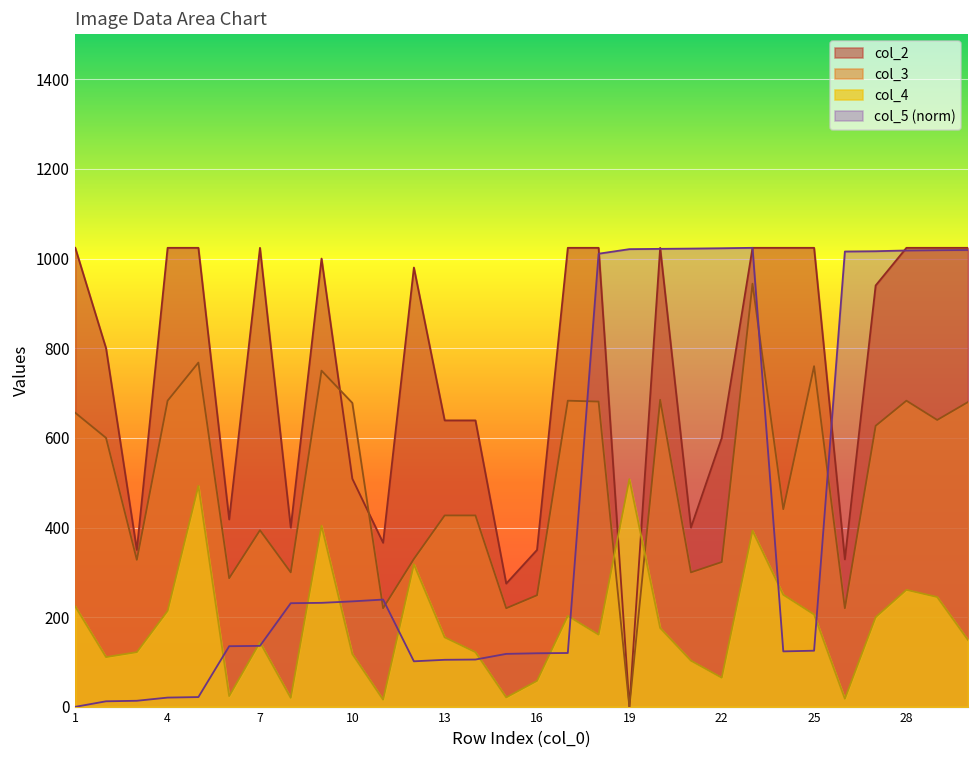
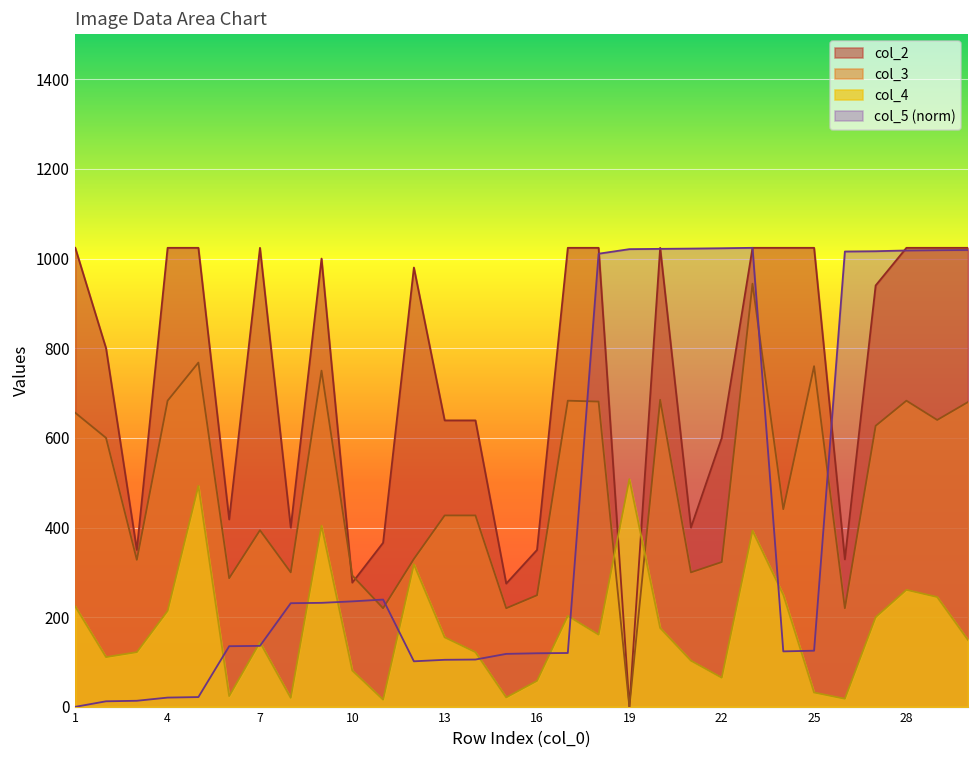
  {
    "col_2": {
      "1": 1020,
      "4": 1020,
      "7": 1020,
-     "10": 510,
+     "10": 280,
      "13": 640,
      "16": 350,
      "22": 600,
      "25": 1020
    },
    "col_3": {
      "1": 660,
      "4": 680,
      "7": 390,
-     "10": 680,
+     "10": 290,
      "13": 430,
      "16": 250,
      "22": 320,
      "25": 760,
      "28": 680
    },
    "col_4": {
      "1": 220,
      "4": 210,
      "7": 140,
-     "10": 120,
+     "10": 80,
      "13": 160,
      "16": 60,
      "19": 510,
      "22": 70,
-     "25": 210,
+     "25": 30,
      "28": 260
    },
    "col_5 (norm)": {
      "1": 0,
      "4": 20,
      "7": 140,
      "10": 240,
      "13": 100,
      "16": 120,
      "19": 1020,
      "22": 1020,
      "25": 130
    }
  }
